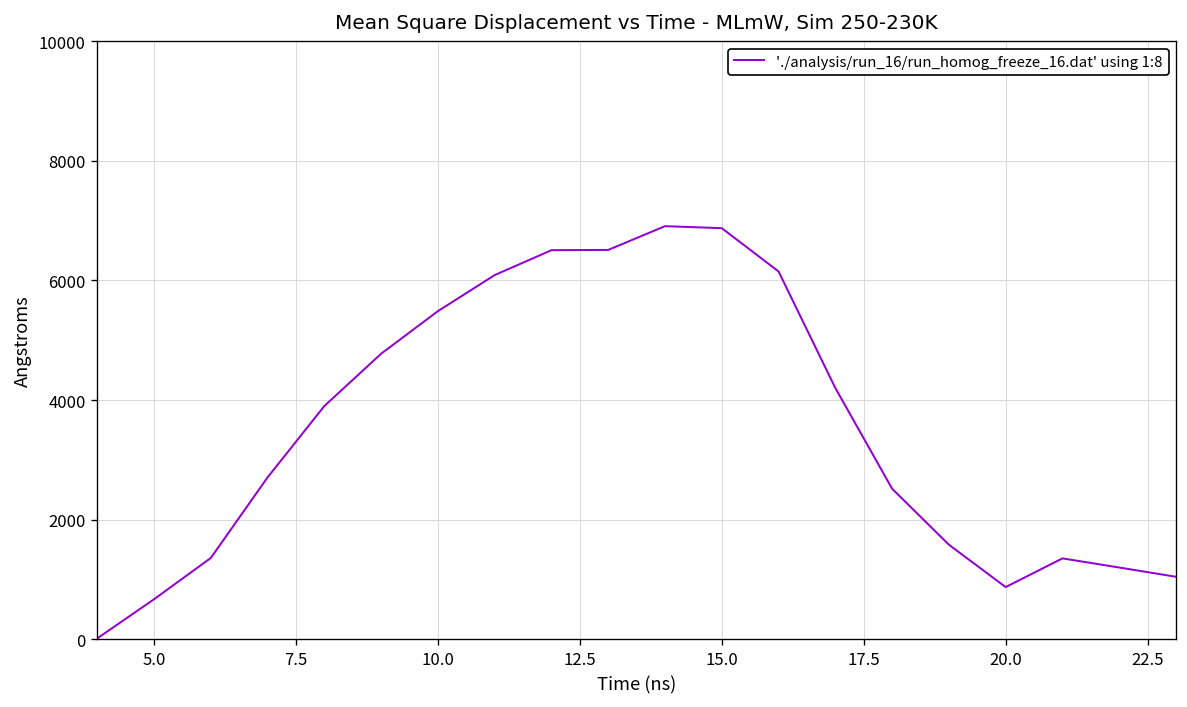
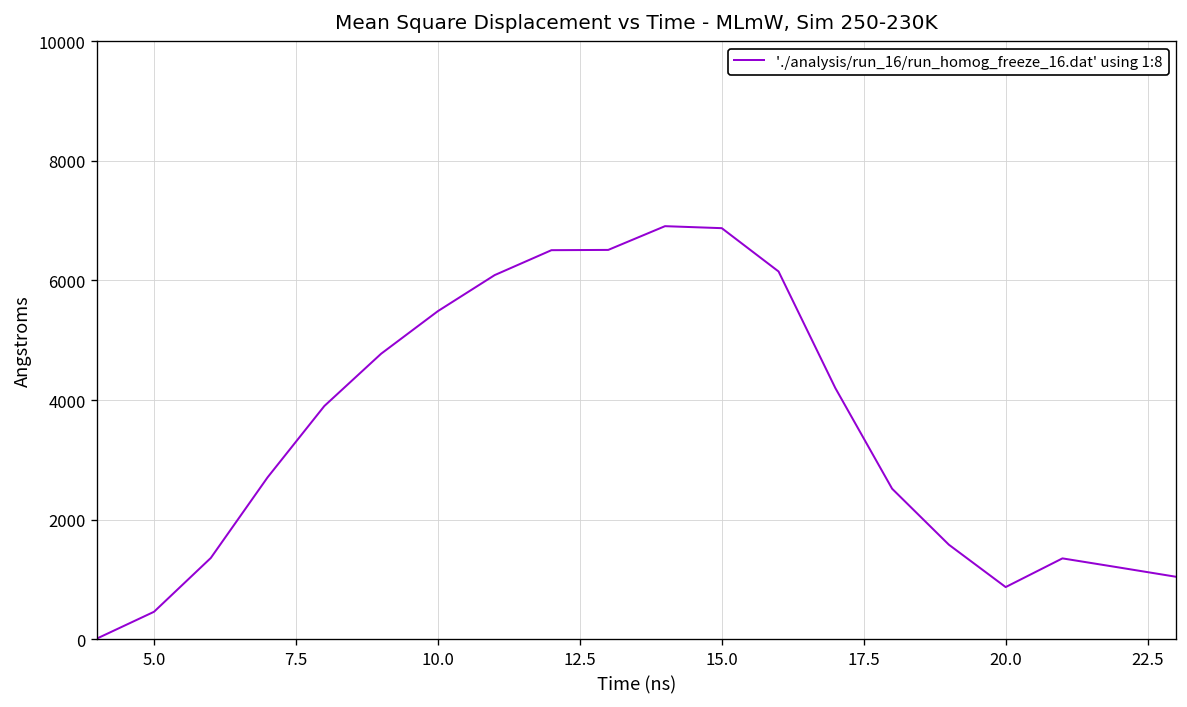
  {
-   "5.0": 700,
+   "5.0": 500,
    "10.0": 5500,
    "15.0": 6900,
    "20.0": 900
  }
